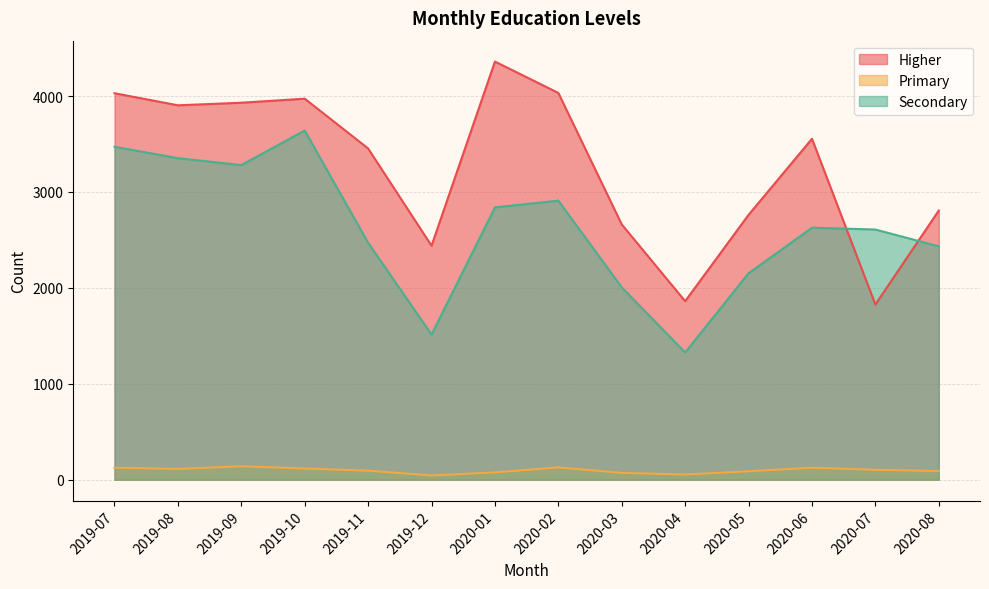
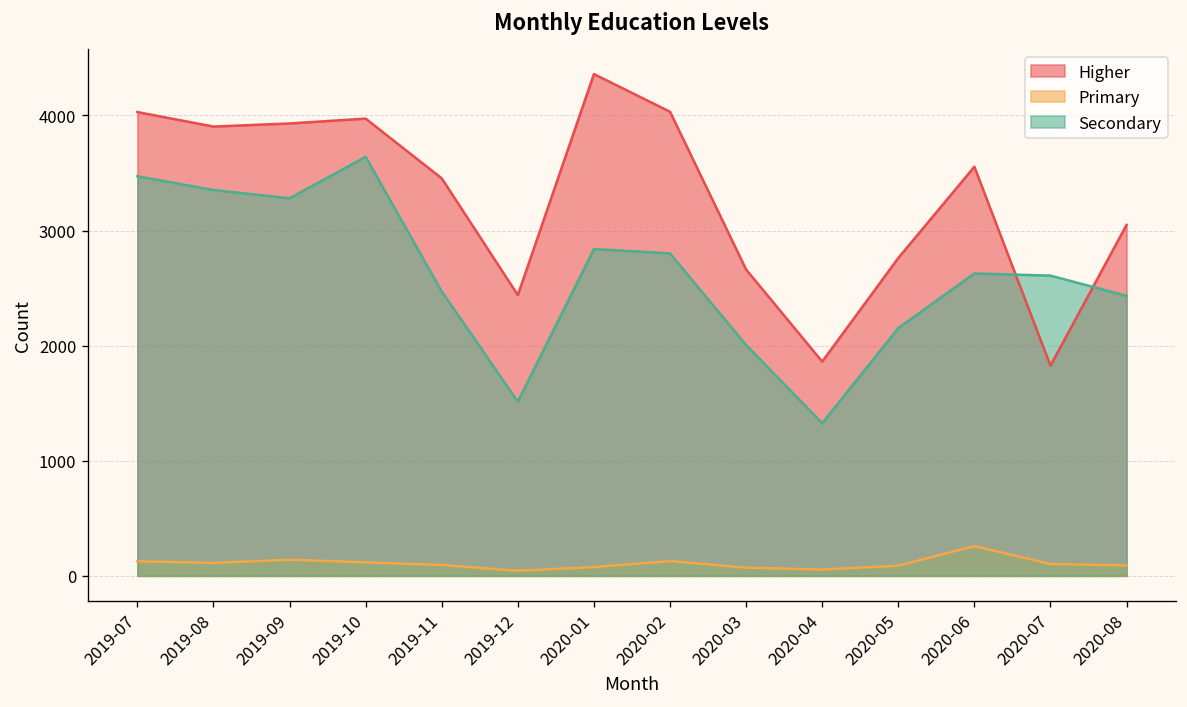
  {
    "Higher": {
      "2019-07": 4000,
      "2019-08": 3900,
      "2019-09": 3900,
      "2019-10": 4000,
      "2019-11": 3500,
      "2019-12": 2400,
      "2020-01": 4400,
      "2020-02": 4000,
      "2020-03": 2700,
      "2020-04": 1900,
      "2020-05": 2800,
      "2020-06": 3600,
      "2020-07": 1800,
-     "2020-08": 2800
+     "2020-08": 3000
    },
    "Primary": {
      "2019-07": 100,
      "2019-08": 100,
      "2019-09": 100,
      "2019-10": 100,
      "2019-11": 100,
      "2019-12": 0,
      "2020-01": 100,
      "2020-02": 100,
      "2020-03": 100,
      "2020-04": 100,
      "2020-05": 100,
-     "2020-06": 100,
+     "2020-06": 300,
      "2020-07": 100,
      "2020-08": 100
    },
    "Secondary": {
      "2019-07": 3500,
      "2019-08": 3400,
      "2019-09": 3300,
      "2019-10": 3600,
      "2019-11": 2500,
      "2019-12": 1500,
      "2020-01": 2800,
-     "2020-02": 2900,
+     "2020-02": 2800,
      "2020-03": 2000,
      "2020-04": 1300,
      "2020-05": 2200,
      "2020-06": 2600,
      "2020-07": 2600,
      "2020-08": 2400
    }
  }
